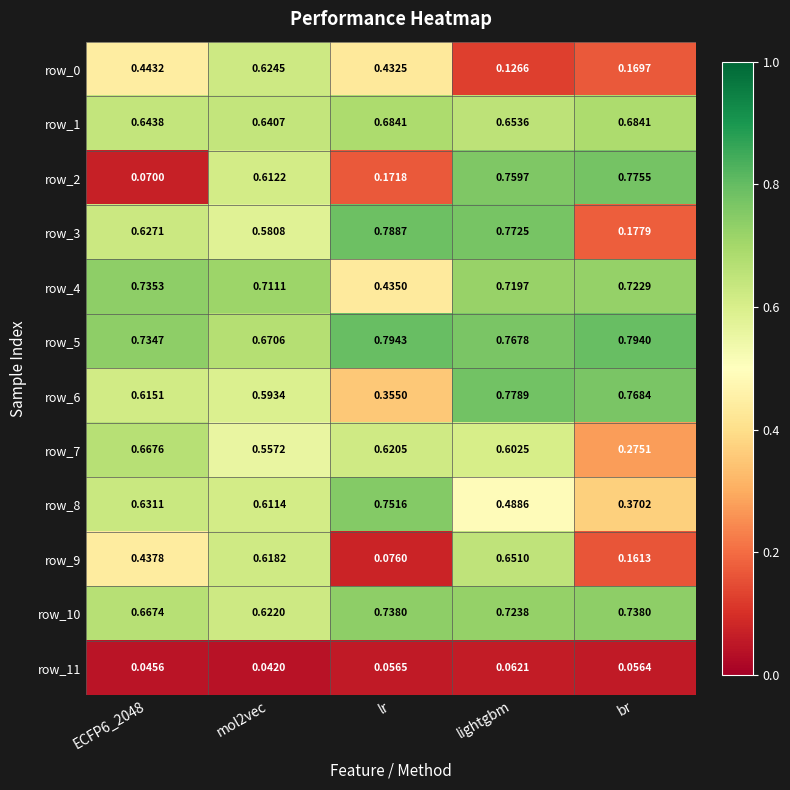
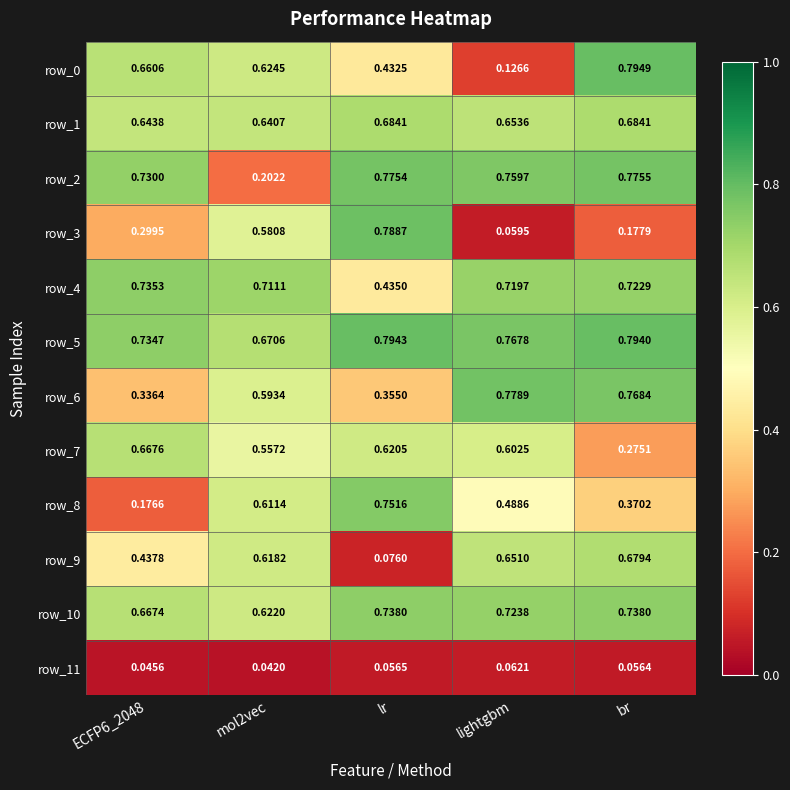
  {
    "row_0": {
-     "ECFP6_2048": 0.4432,
+     "ECFP6_2048": 0.6606,
      "mol2vec": 0.6245,
      "lr": 0.4325,
      "lightgbm": 0.1266,
-     "br": 0.1697
+     "br": 0.7949
    },
    "row_1": {
      "ECFP6_2048": 0.6438,
      "mol2vec": 0.6407,
      "lr": 0.6841,
      "lightgbm": 0.6536,
      "br": 0.6841
    },
    "row_2": {
-     "ECFP6_2048": 0.0700,
-     "mol2vec": 0.6122,
-     "lr": 0.1718,
+     "ECFP6_2048": 0.7300,
+     "mol2vec": 0.2022,
+     "lr": 0.7754,
      "lightgbm": 0.7597,
      "br": 0.7755
    },
    "row_3": {
-     "ECFP6_2048": 0.6271,
+     "ECFP6_2048": 0.2995,
      "mol2vec": 0.5808,
      "lr": 0.7887,
-     "lightgbm": 0.7725,
+     "lightgbm": 0.0595,
      "br": 0.1779
    },
    "row_4": {
      "ECFP6_2048": 0.7353,
      "mol2vec": 0.7111,
      "lr": 0.4350,
      "lightgbm": 0.7197,
      "br": 0.7229
    },
    "row_5": {
      "ECFP6_2048": 0.7347,
      "mol2vec": 0.6706,
      "lr": 0.7943,
      "lightgbm": 0.7678,
      "br": 0.7940
    },
    "row_6": {
-     "ECFP6_2048": 0.6151,
+     "ECFP6_2048": 0.3364,
      "mol2vec": 0.5934,
      "lr": 0.3550,
      "lightgbm": 0.7789,
      "br": 0.7684
    },
    "row_7": {
      "ECFP6_2048": 0.6676,
      "mol2vec": 0.5572,
      "lr": 0.6205,
      "lightgbm": 0.6025,
      "br": 0.2751
    },
    "row_8": {
-     "ECFP6_2048": 0.6311,
+     "ECFP6_2048": 0.1766,
      "mol2vec": 0.6114,
      "lr": 0.7516,
      "lightgbm": 0.4886,
      "br": 0.3702
    },
    "row_9": {
      "ECFP6_2048": 0.4378,
      "mol2vec": 0.6182,
      "lr": 0.0760,
      "lightgbm": 0.6510,
-     "br": 0.1613
+     "br": 0.6794
    },
    "row_10": {
      "ECFP6_2048": 0.6674,
      "mol2vec": 0.6220,
      "lr": 0.7380,
      "lightgbm": 0.7238,
      "br": 0.7380
    },
    "row_11": {
      "ECFP6_2048": 0.0456,
      "mol2vec": 0.0420,
      "lr": 0.0565,
      "lightgbm": 0.0621,
      "br": 0.0564
    }
  }
